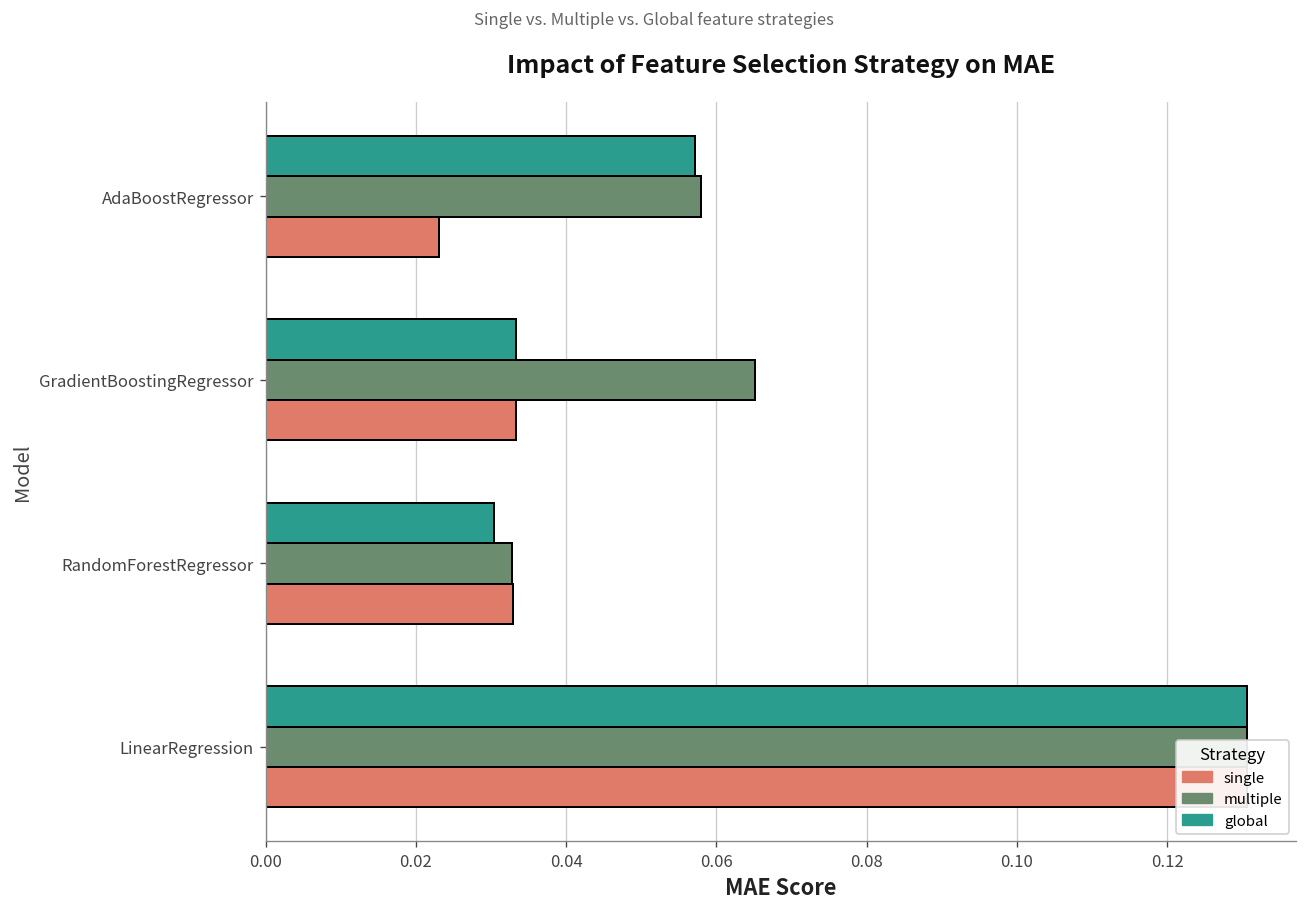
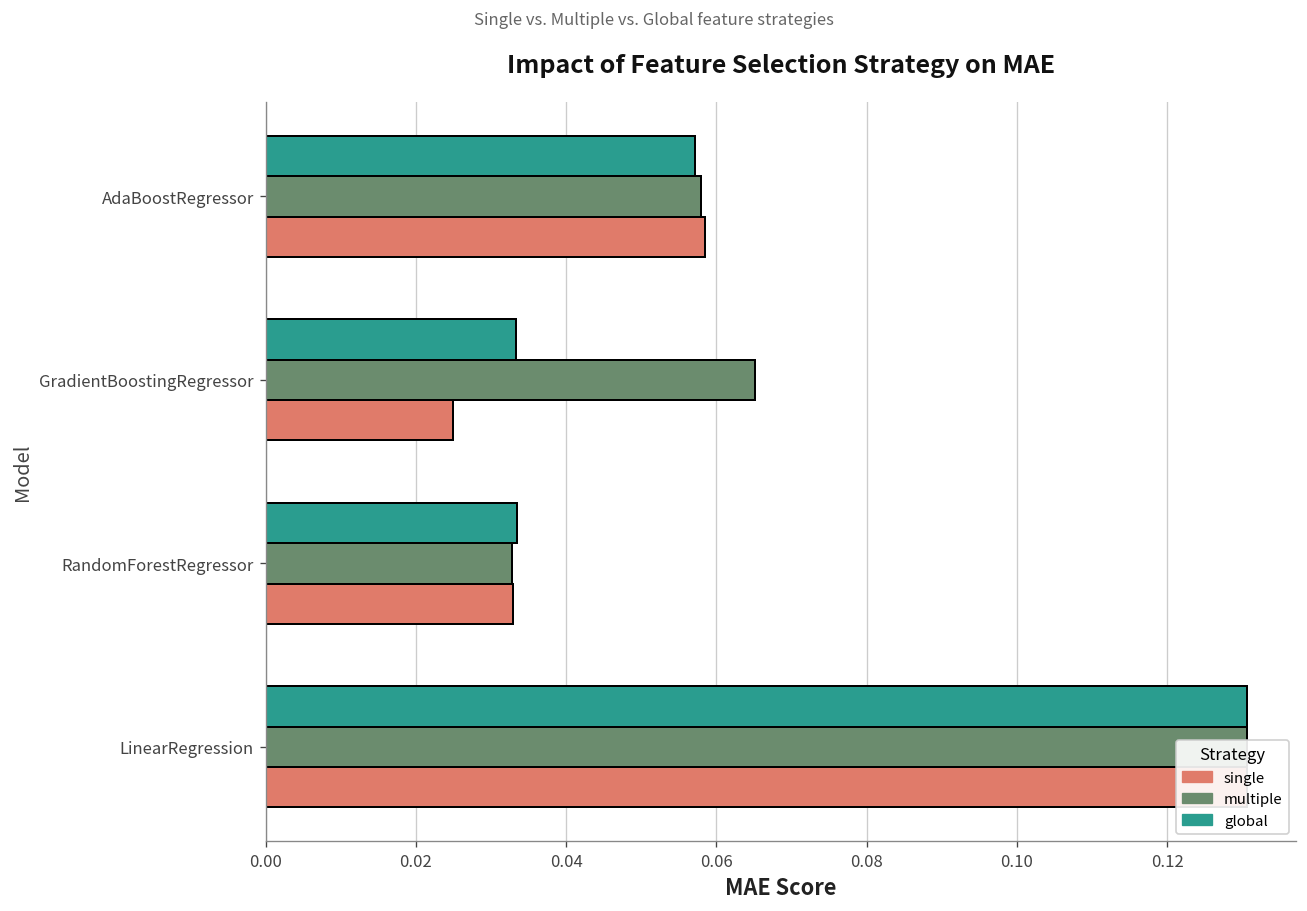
  {
    "single": {
-     "AdaBoostRegressor": 0.023,
-     "GradientBoostingRegressor": 0.033,
+     "AdaBoostRegressor": 0.059,
+     "GradientBoostingRegressor": 0.025,
      "RandomForestRegressor": 0.033
    },
    "multiple": {
      "AdaBoostRegressor": 0.058,
      "GradientBoostingRegressor": 0.065,
      "RandomForestRegressor": 0.033
    },
    "global": {
      "AdaBoostRegressor": 0.057,
      "GradientBoostingRegressor": 0.033,
-     "RandomForestRegressor": 0.030,
+     "RandomForestRegressor": 0.034,
      "LinearRegression": 0.131
    }
  }
